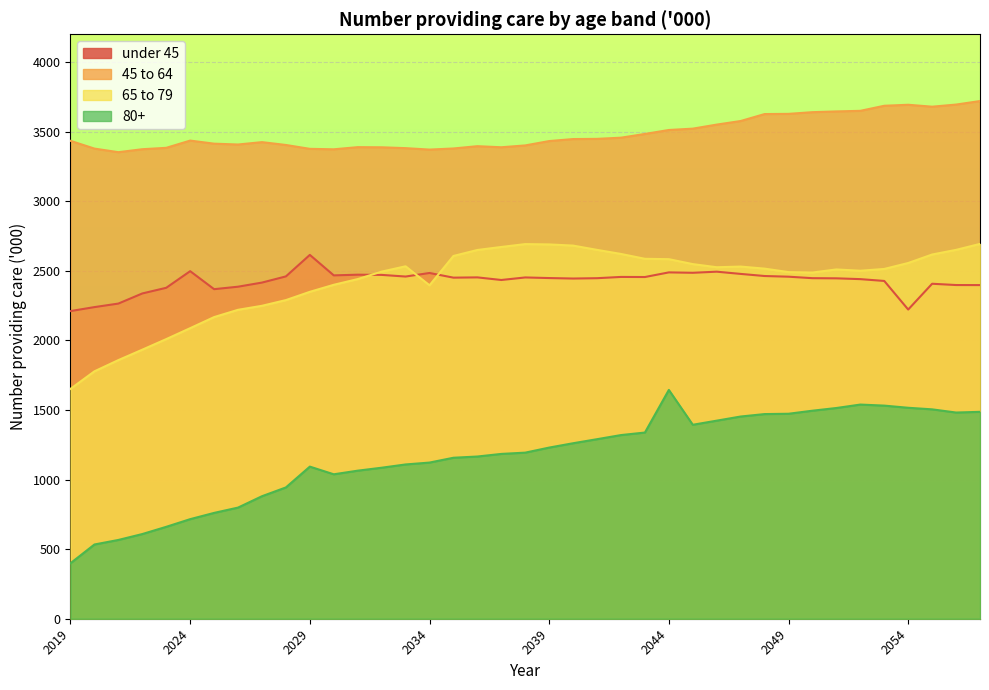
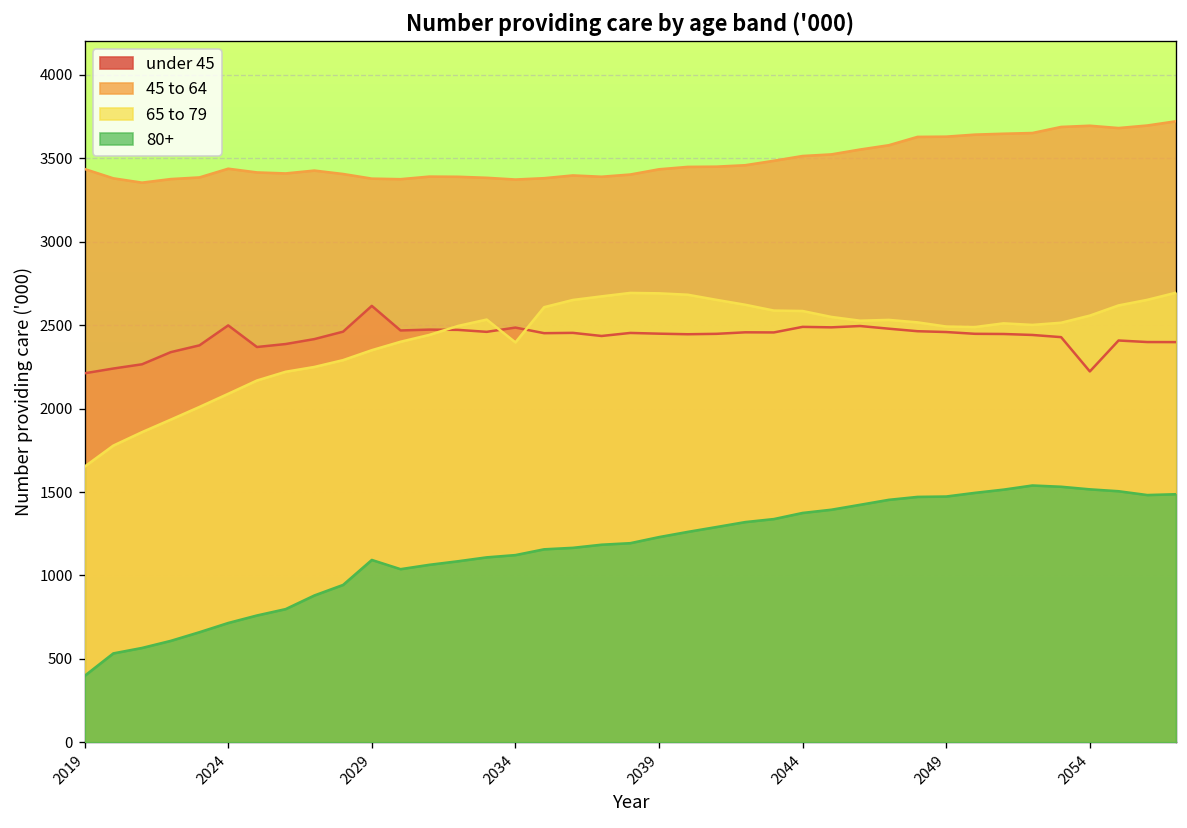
  {
    "under 45": {
      "2019": 2210,
      "2024": 2500,
      "2029": 2610,
      "2034": 2480,
      "2039": 2450,
      "2044": 2490,
      "2049": 2460,
      "2054": 2220
    },
    "45 to 64": {
      "2019": 3430,
      "2024": 3440,
      "2029": 3380,
      "2034": 3370,
      "2039": 3430,
      "2044": 3510,
      "2049": 3630,
      "2054": 3690
    },
    "65 to 79": {
      "2019": 1650,
      "2024": 2090,
      "2029": 2350,
      "2034": 2400,
      "2039": 2690,
      "2044": 2580,
      "2049": 2490,
      "2054": 2560
    },
    "80+": {
      "2019": 400,
      "2024": 720,
      "2029": 1090,
      "2034": 1120,
      "2039": 1230,
-     "2044": 1640,
+     "2044": 1370,
      "2049": 1470,
      "2054": 1520
    }
  }
